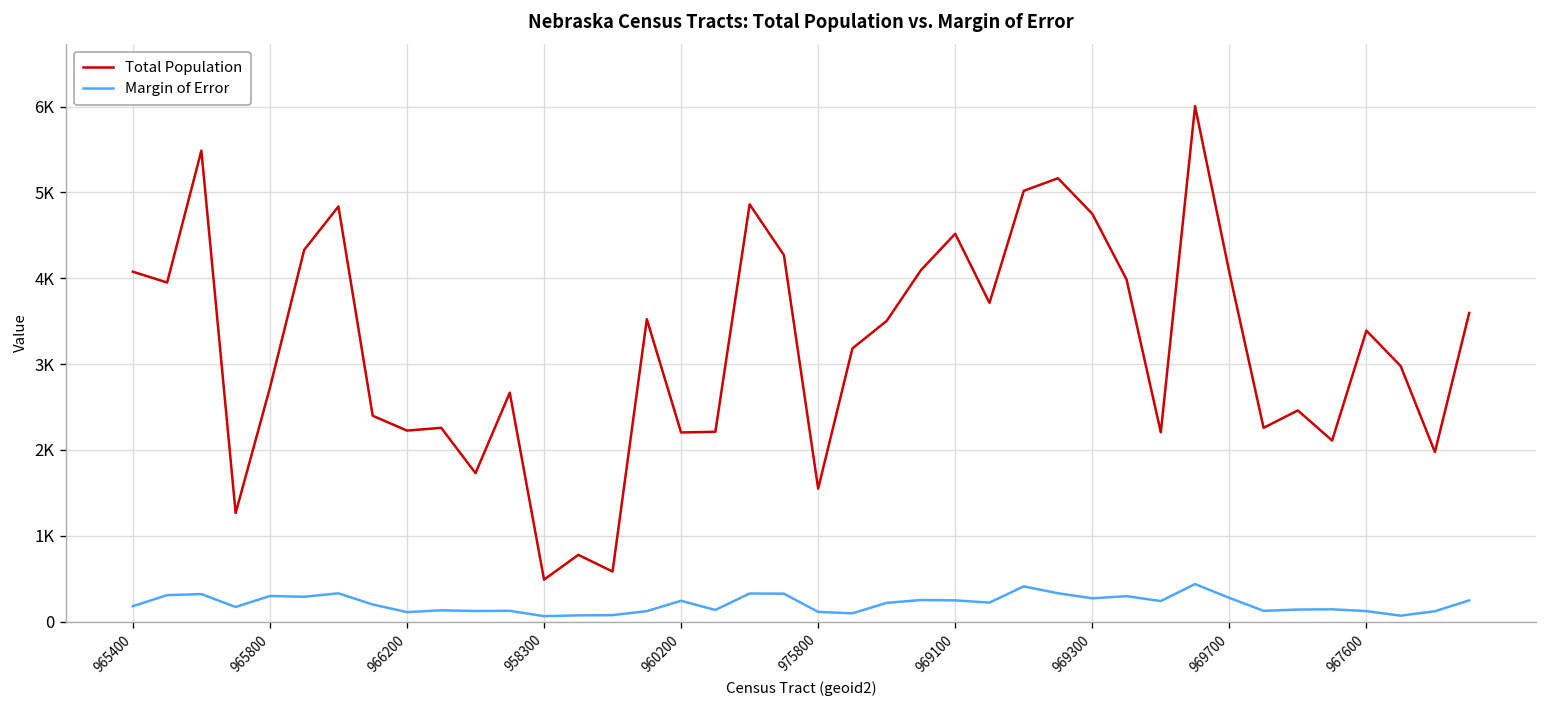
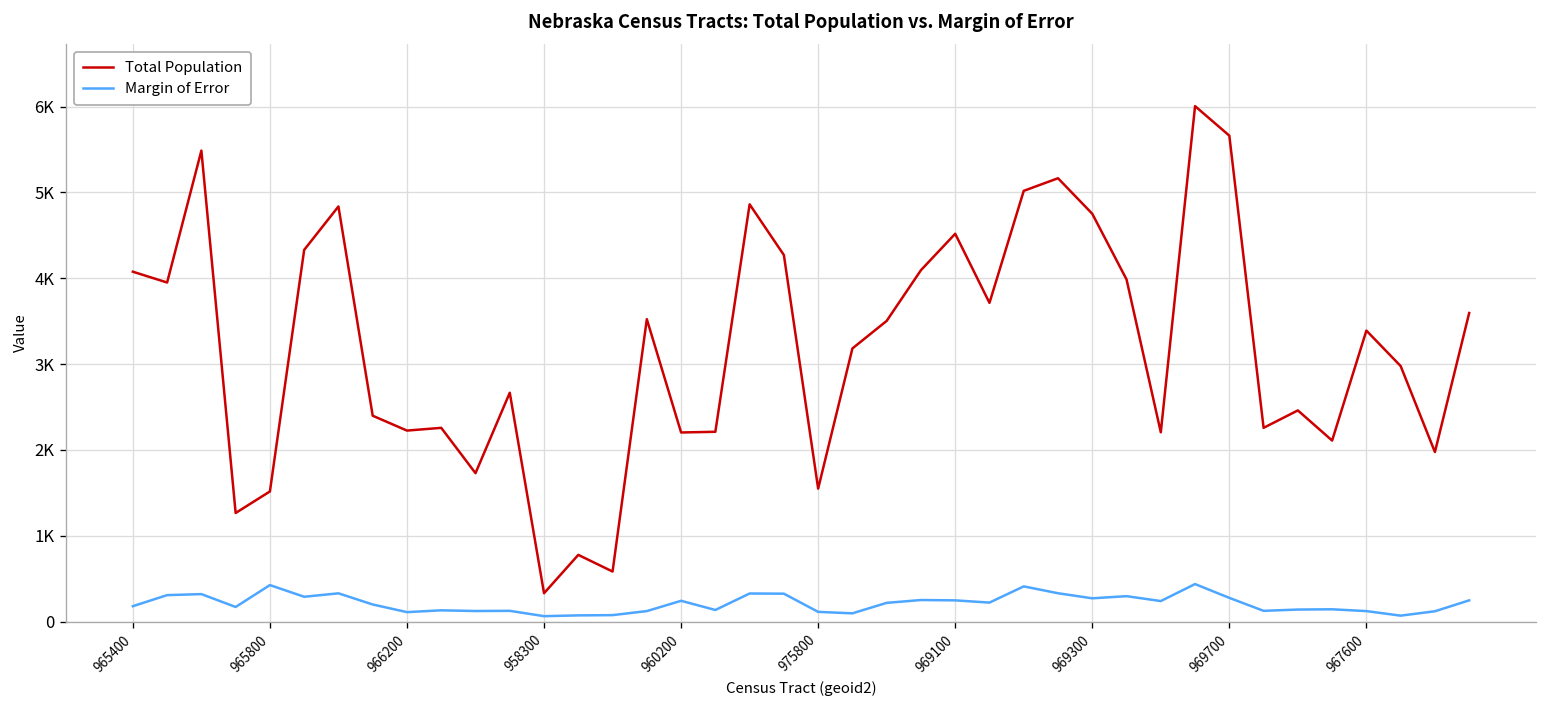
  {
    "Total Population": {
      "965400": 4100,
-     "965800": 2700,
+     "965800": 1500,
      "966200": 2200,
-     "958300": 500,
+     "958300": 300,
      "960200": 2200,
      "975800": 1600,
      "969100": 4500,
      "969300": 4800,
-     "969700": 4100,
+     "969700": 5700,
      "967600": 3400
    },
    "Margin of Error": {
      "965400": 200,
-     "965800": 300,
+     "965800": 400,
      "966200": 100,
      "958300": 100,
      "960200": 200,
      "975800": 100,
      "969100": 200,
      "969300": 300,
      "969700": 300,
      "967600": 100
    }
  }
